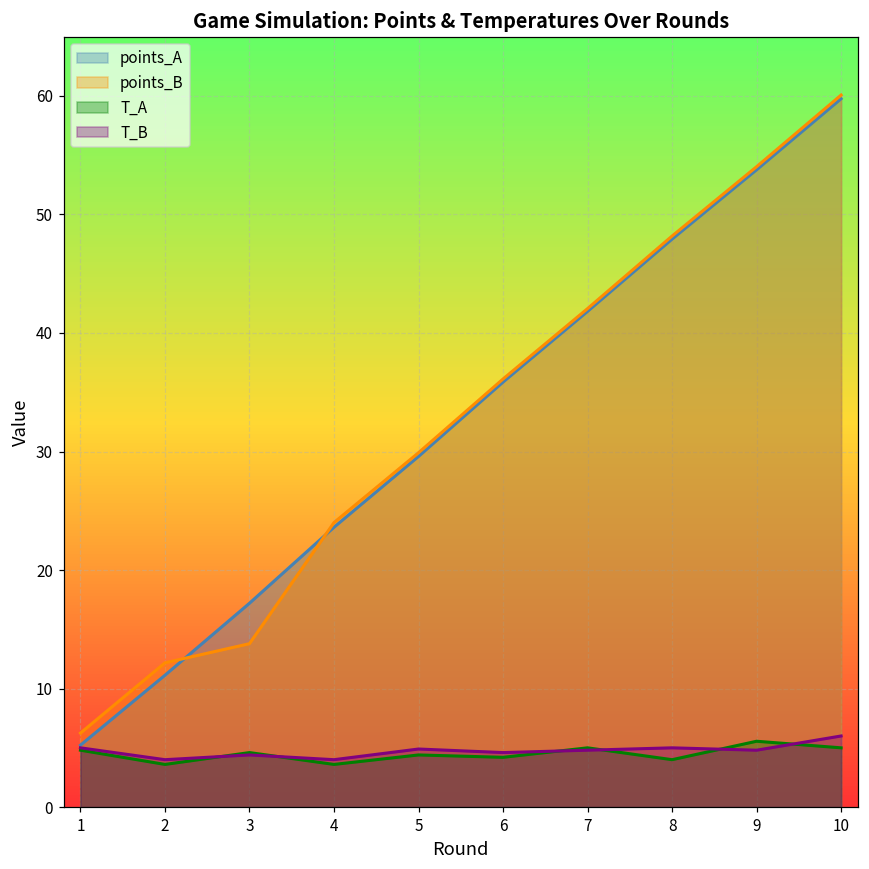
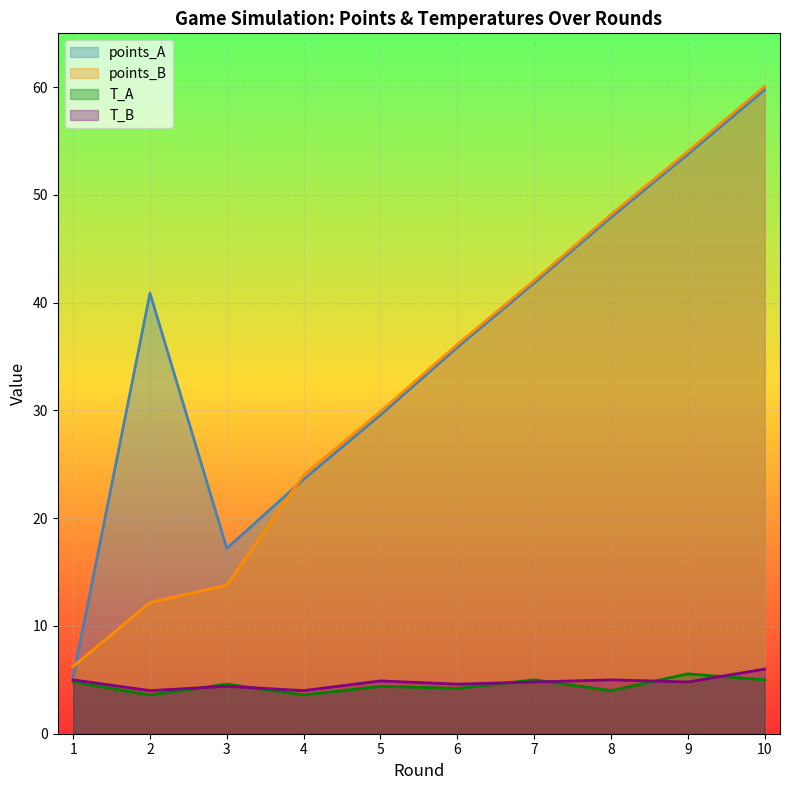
  {
    "points_A": {
-     "2": 11.1,
+     "2": 40.9,
      "3": 17.2,
      "4": 23.6,
      "5": 29.6,
      "6": 35.9,
      "8": 47.9,
      "9": 53.8,
      "10": 59.8
    },
    "points_B": {
      "1": 6.2,
      "2": 12.2,
      "3": 13.8,
      "4": 24.0,
      "5": 29.9,
      "6": 36.1,
      "8": 48.2,
      "9": 54.0,
      "10": 60.1
    },
    "T_A": {
      "2": 3.6,
      "4": 3.6,
      "5": 4.4,
      "6": 4.2,
      "8": 4.0,
      "9": 5.6,
      "10": 5.0
    },
    "T_B": {
      "2": 4.0,
      "4": 4.0,
      "5": 4.9,
      "6": 4.6,
      "8": 5.0,
      "9": 4.8,
      "10": 6.0
    }
  }
